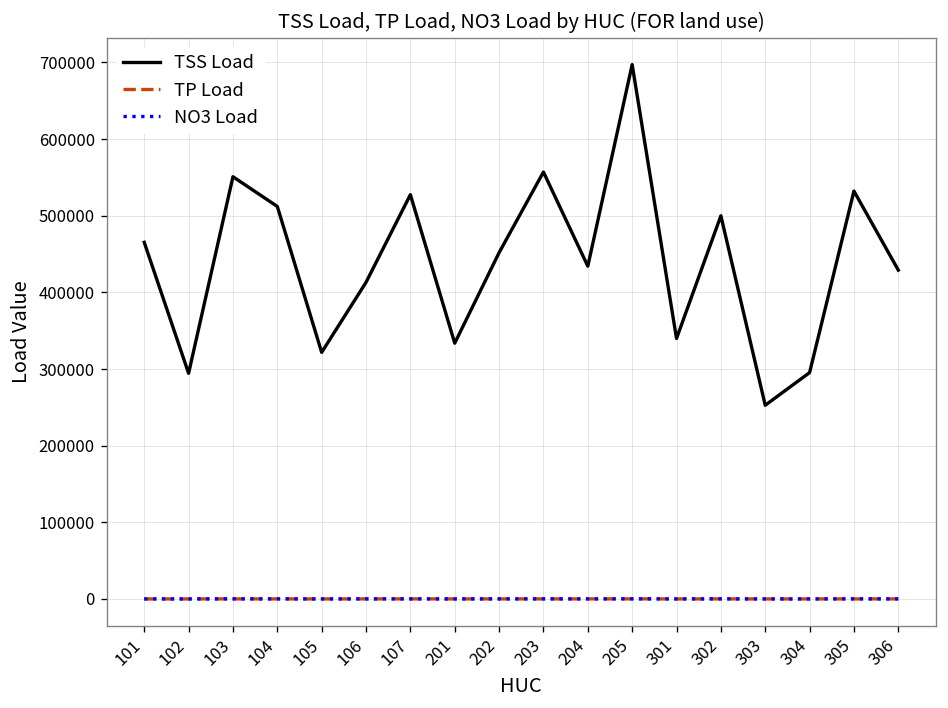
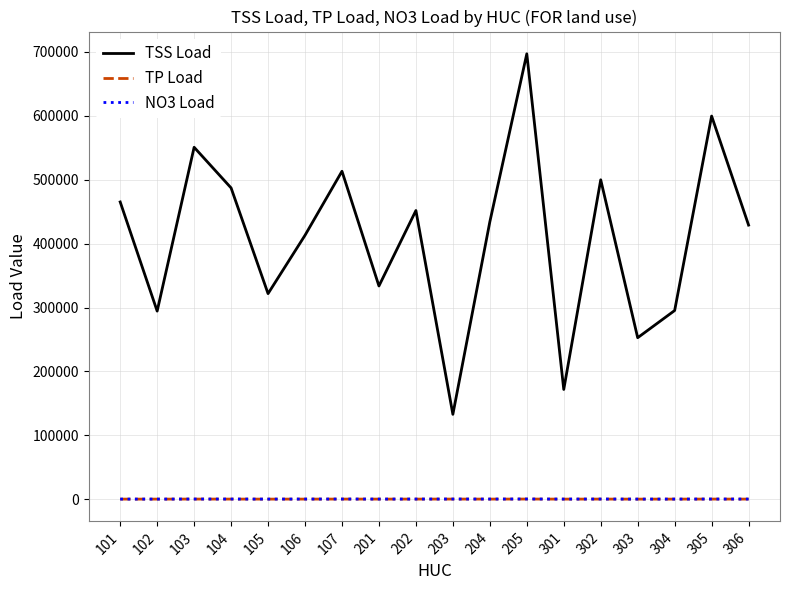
  {
    "TSS Load": {
      "101": 470000,
      "102": 290000,
      "103": 550000,
-     "104": 510000,
+     "104": 490000,
      "105": 320000,
      "106": 410000,
-     "107": 530000,
+     "107": 510000,
      "201": 330000,
      "202": 450000,
-     "203": 560000,
+     "203": 130000,
      "204": 430000,
      "205": 700000,
-     "301": 340000,
+     "301": 170000,
      "302": 500000,
      "303": 250000,
      "304": 300000,
-     "305": 530000,
+     "305": 600000,
      "306": 430000
    },
    "NO3 Load": {
      "101": 0,
      "102": 0,
      "103": 0,
      "104": 0,
      "105": 0,
      "106": 0,
      "107": 0,
      "201": 0,
      "202": 0,
      "203": 0,
      "204": 0,
      "205": 0,
      "301": 0,
      "302": 0,
      "303": 0,
      "304": 0,
      "305": 0,
      "306": 0
    }
  }
